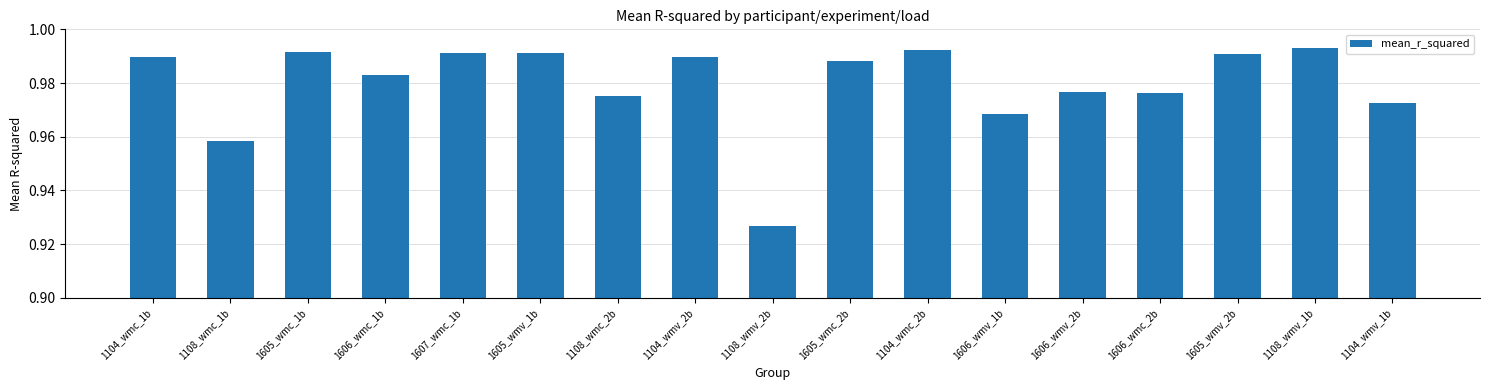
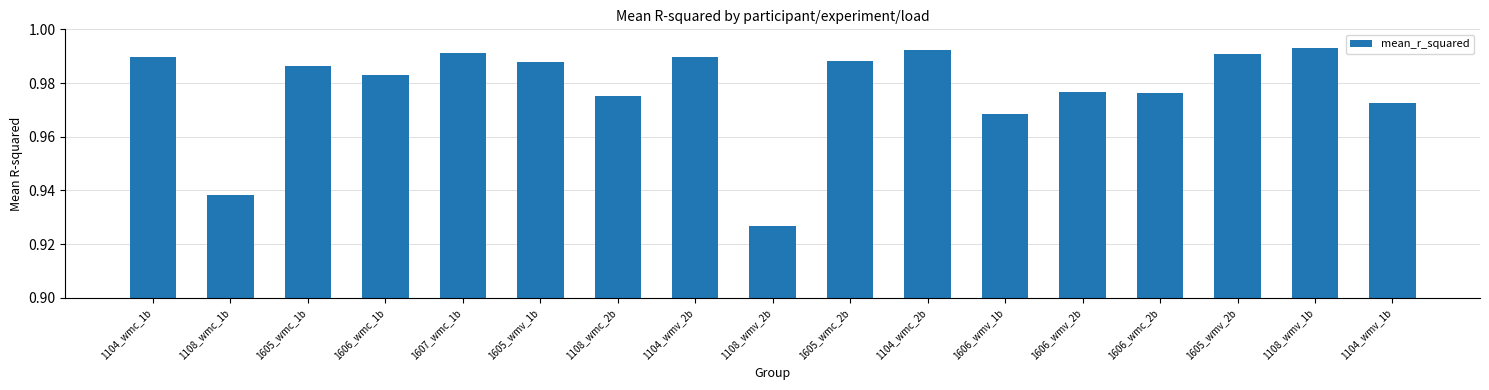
  {
    "1104_wmc_1b": 0.990,
-   "1108_wmc_1b": 0.958,
-   "1605_wmc_1b": 0.991,
+   "1108_wmc_1b": 0.938,
+   "1605_wmc_1b": 0.986,
    "1606_wmc_1b": 0.983,
    "1607_wmc_1b": 0.991,
-   "1605_wmv_1b": 0.991,
+   "1605_wmv_1b": 0.988,
    "1108_wmc_2b": 0.975,
    "1104_wmv_2b": 0.990,
    "1108_wmv_2b": 0.927,
    "1605_wmc_2b": 0.988,
    "1104_wmc_2b": 0.992,
    "1606_wmv_1b": 0.968,
    "1606_wmv_2b": 0.977,
    "1606_wmc_2b": 0.976,
    "1605_wmv_2b": 0.991,
    "1108_wmv_1b": 0.993,
    "1104_wmv_1b": 0.973
  }
